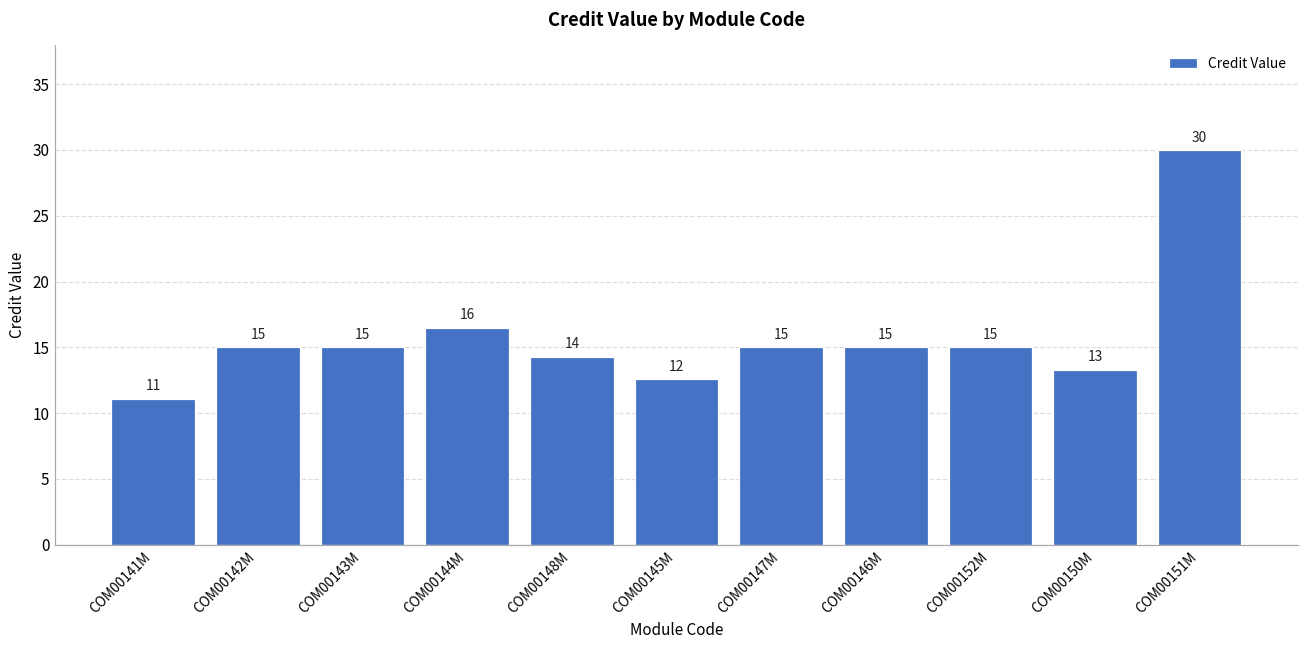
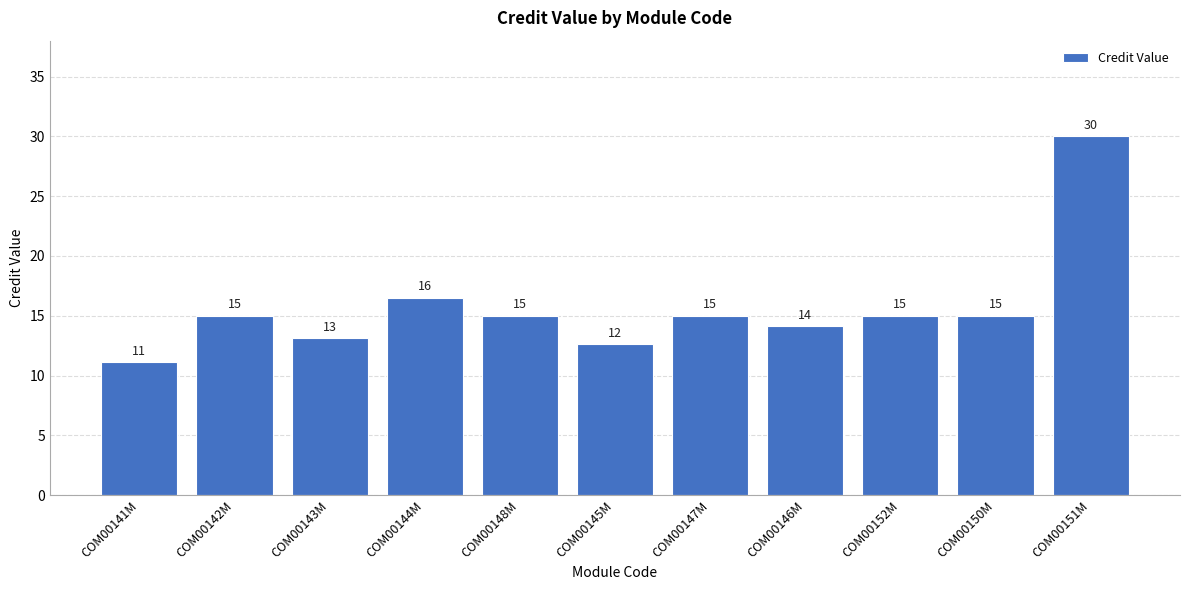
  {
    "COM00141M": 11,
    "COM00142M": 15,
-   "COM00143M": 15,
+   "COM00143M": 13,
    "COM00144M": 16,
-   "COM00148M": 14,
+   "COM00148M": 15,
    "COM00147M": 15,
-   "COM00146M": 15,
+   "COM00146M": 14,
    "COM00152M": 15,
-   "COM00150M": 13,
+   "COM00150M": 15,
    "COM00151M": 30
  }
